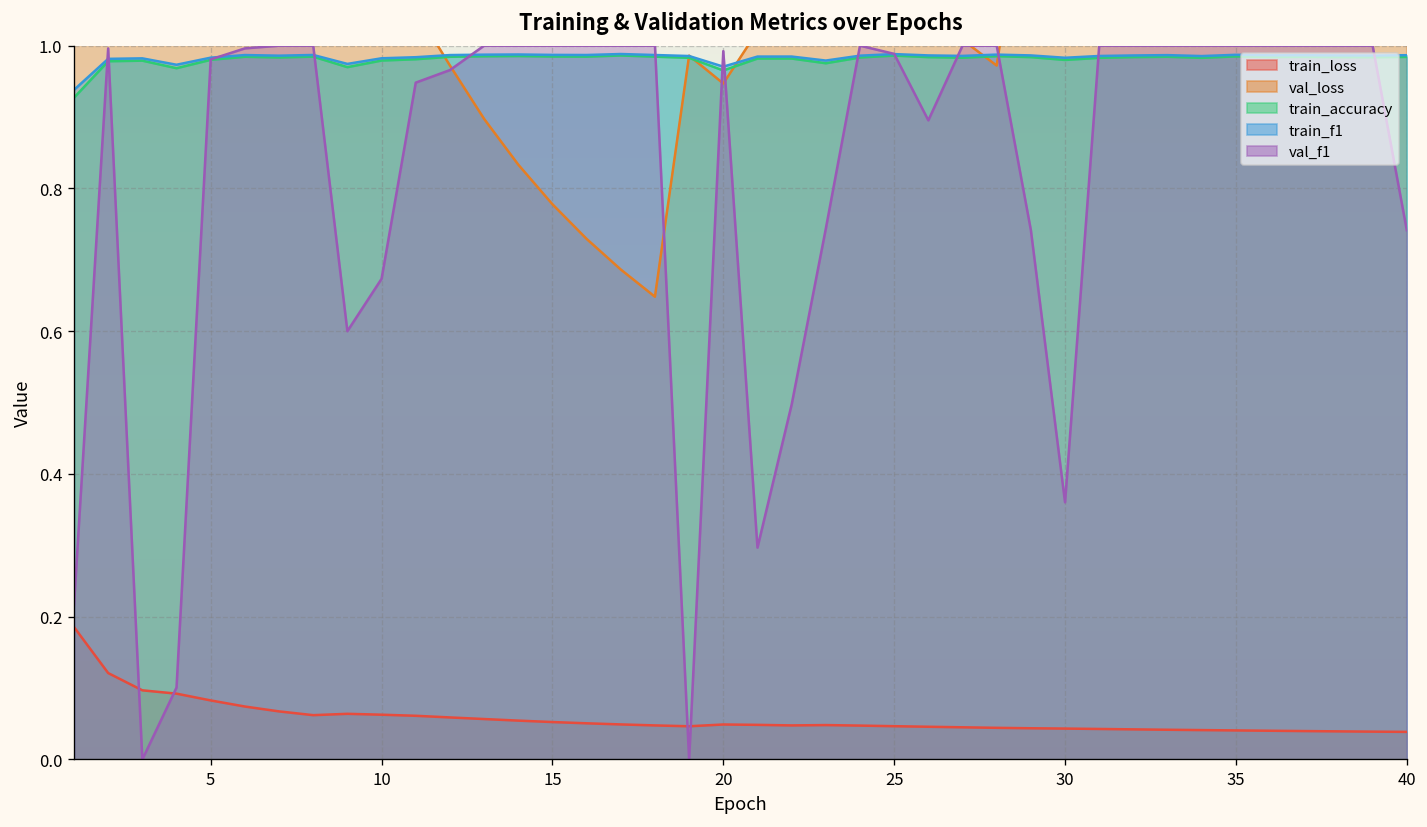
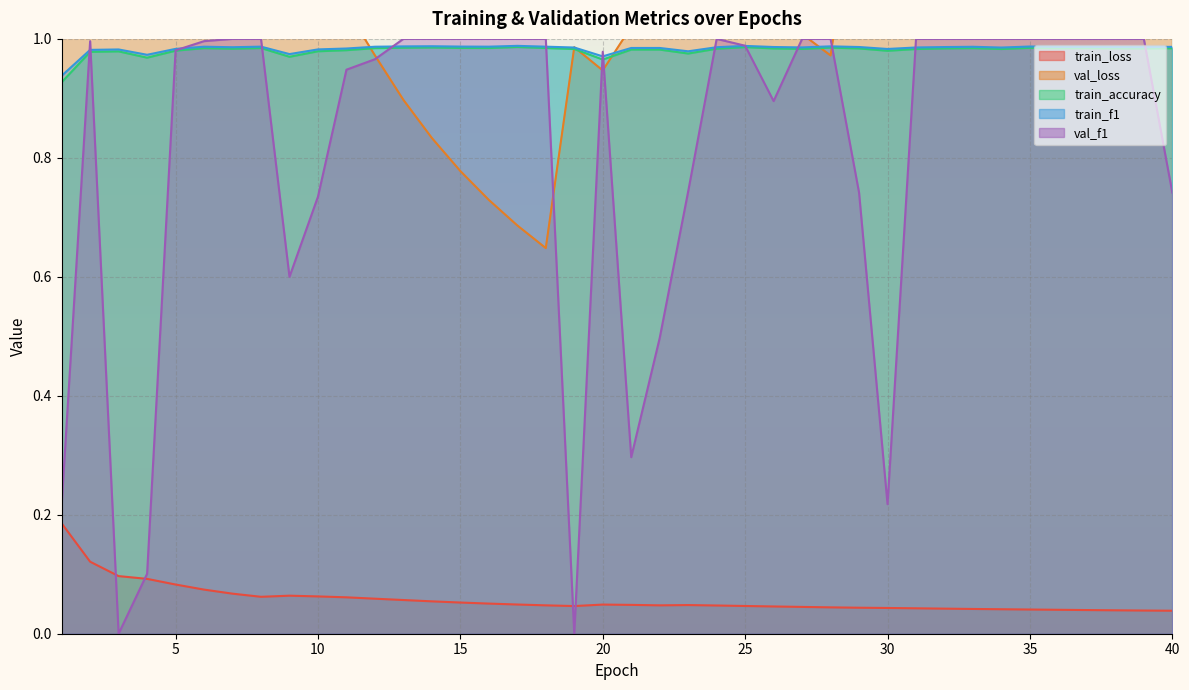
  {
    "train_accuracy": {
      "20": 0.97
    },
    "train_f1": {
      "20": 0.97
    },
    "val_f1": {
-     "10": 0.67,
+     "10": 0.73,
      "15": 1.00,
-     "20": 0.99,
-     "30": 0.36,
+     "20": 0.98,
+     "30": 0.22,
      "35": 1.00,
      "40": 0.74
    }
  }
